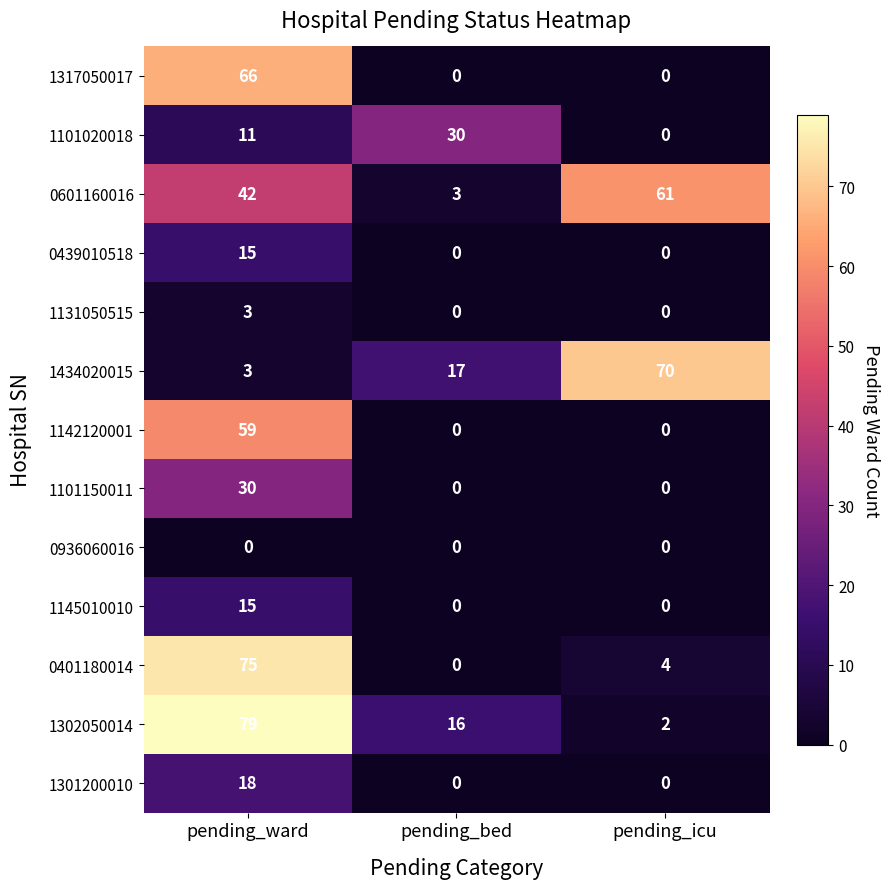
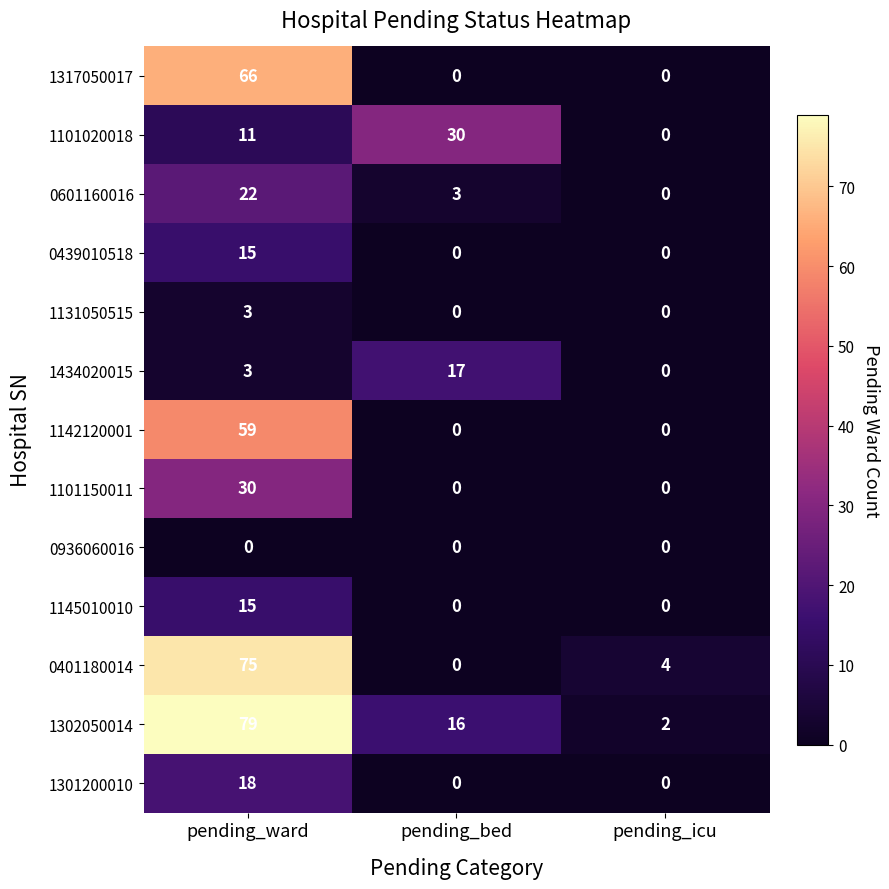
  {
    "1317050017": {
      "pending_ward": 66,
      "pending_bed": 0,
      "pending_icu": 0
    },
    "1101020018": {
      "pending_ward": 11,
      "pending_bed": 30,
      "pending_icu": 0
    },
    "0601160016": {
-     "pending_ward": 42,
+     "pending_ward": 22,
      "pending_bed": 3,
-     "pending_icu": 61
+     "pending_icu": 0
    },
    "0439010518": {
      "pending_ward": 15,
      "pending_bed": 0,
      "pending_icu": 0
    },
    "1131050515": {
      "pending_ward": 3,
      "pending_bed": 0,
      "pending_icu": 0
    },
    "1434020015": {
      "pending_ward": 3,
      "pending_bed": 17,
-     "pending_icu": 70
+     "pending_icu": 0
    },
    "1142120001": {
      "pending_ward": 59,
      "pending_bed": 0,
      "pending_icu": 0
    },
    "1101150011": {
      "pending_ward": 30,
      "pending_bed": 0,
      "pending_icu": 0
    },
    "0936060016": {
      "pending_ward": 0,
      "pending_bed": 0,
      "pending_icu": 0
    },
    "1145010010": {
      "pending_ward": 15,
      "pending_bed": 0,
      "pending_icu": 0
    },
    "0401180014": {
      "pending_ward": 75,
      "pending_bed": 0,
      "pending_icu": 4
    },
    "1302050014": {
      "pending_ward": 79,
      "pending_bed": 16,
      "pending_icu": 2
    },
    "1301200010": {
      "pending_ward": 18,
      "pending_bed": 0,
      "pending_icu": 0
    }
  }
